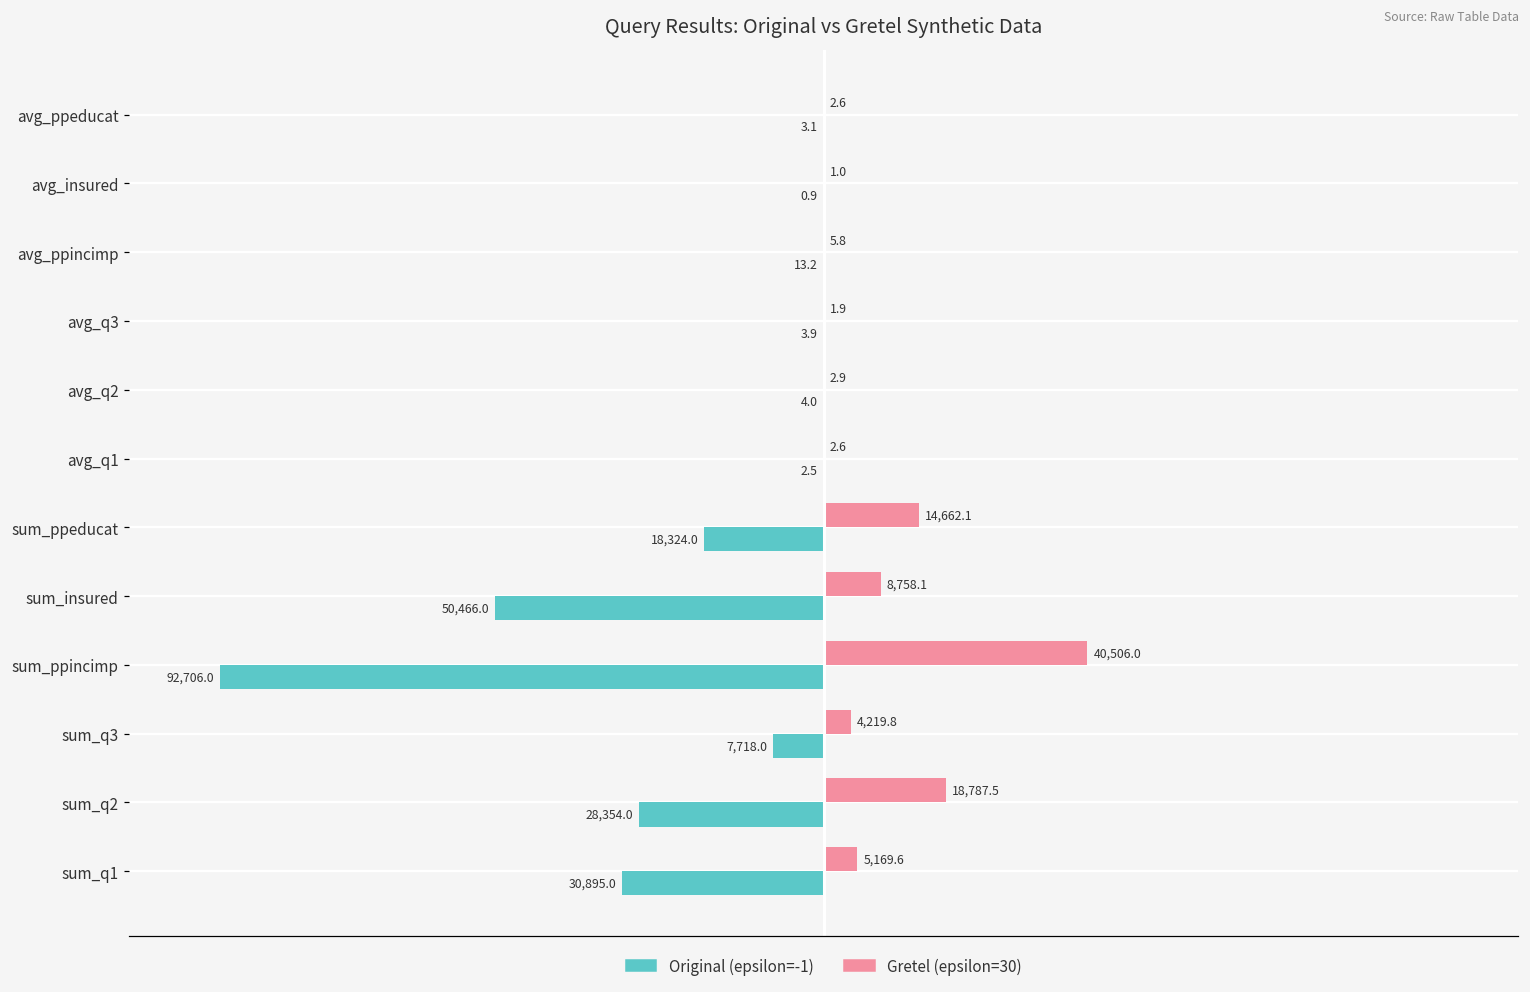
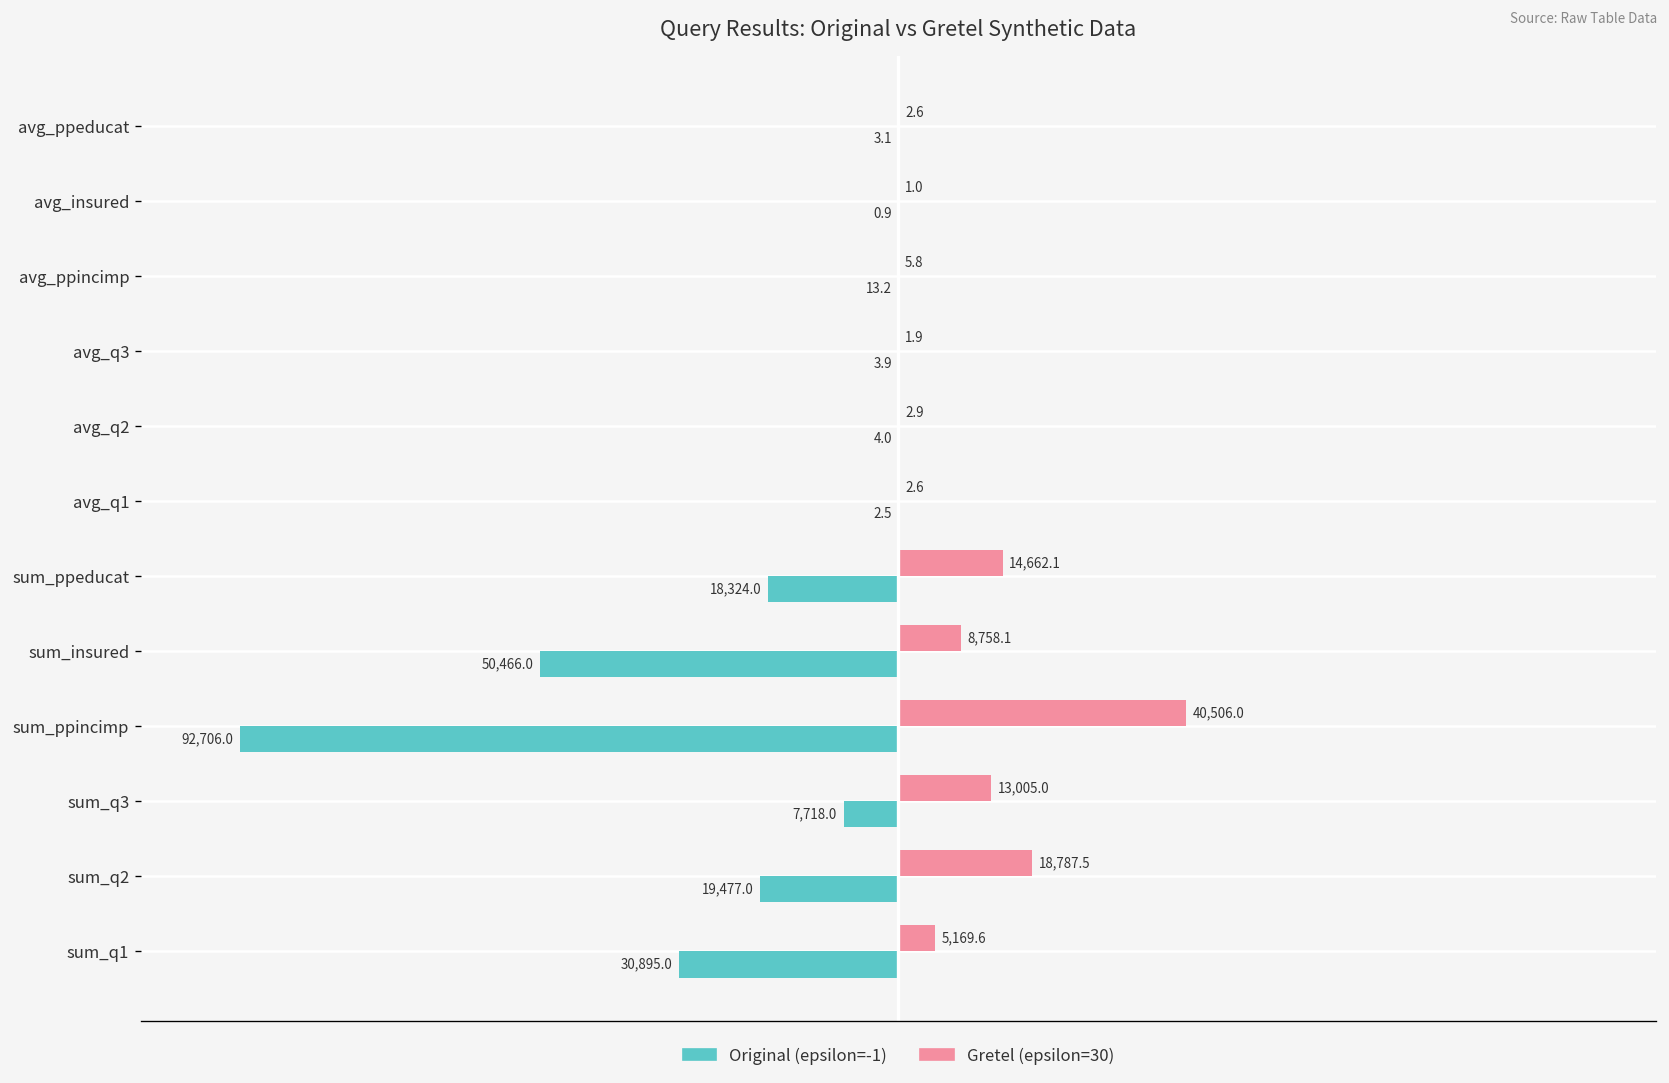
  {
    "Original (epsilon=-1)": {
-     "sum_q2": "28,354.0"
+     "sum_q2": "19,477.0"
    },
    "Gretel (epsilon=30)": {
-     "sum_q3": "4,219.8"
+     "sum_q3": "13,005.0"
    }
  }
